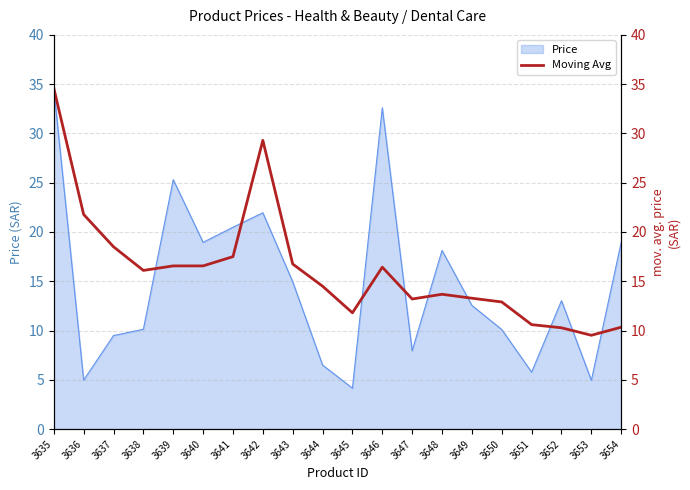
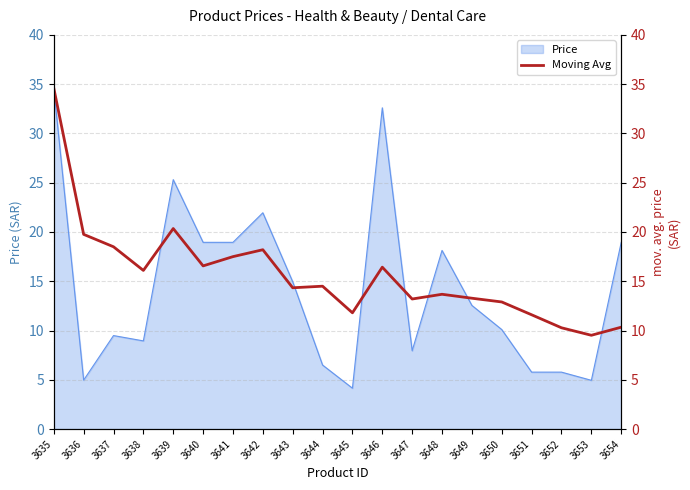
  {
    "Price": {
      "3635": 35,
      "3636": 5,
      "3637": 9,
-     "3638": 10,
+     "3638": 9,
      "3639": 25,
      "3640": 19,
-     "3641": 20,
+     "3641": 19,
      "3642": 22,
      "3643": 15,
      "3644": 7,
      "3645": 4,
      "3646": 33,
      "3647": 8,
      "3648": 18,
      "3649": 13,
      "3650": 10,
      "3651": 6,
-     "3652": 13,
+     "3652": 6,
      "3653": 5,
      "3654": 19
    },
    "Moving Avg": {
      "3635": 35,
-     "3636": 22,
+     "3636": 20,
      "3637": 19,
      "3638": 16,
-     "3639": 17,
+     "3639": 20,
      "3640": 17,
      "3641": 18,
-     "3642": 29,
-     "3643": 17,
+     "3642": 18,
+     "3643": 14,
      "3644": 15,
      "3645": 12,
      "3646": 16,
      "3647": 13,
      "3648": 14,
      "3649": 13,
      "3650": 13,
-     "3651": 11,
+     "3651": 12,
      "3652": 10,
      "3653": 10,
      "3654": 10
    }
  }
